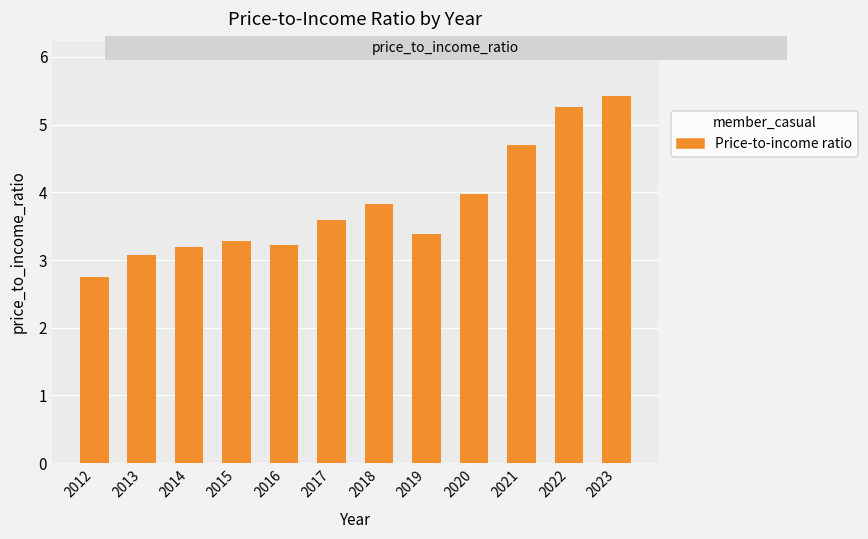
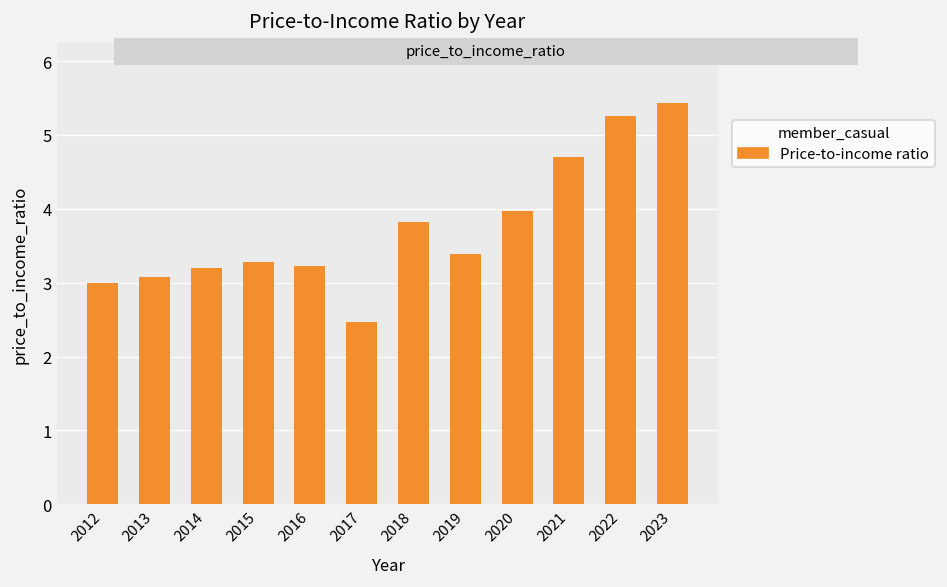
  {
-   "2012": 2.8,
+   "2012": 3.0,
    "2013": 3.1,
    "2014": 3.2,
    "2015": 3.3,
    "2016": 3.2,
-   "2017": 3.6,
+   "2017": 2.5,
    "2018": 3.8,
    "2019": 3.4,
    "2020": 4.0,
    "2021": 4.7,
    "2022": 5.3,
    "2023": 5.4
  }
